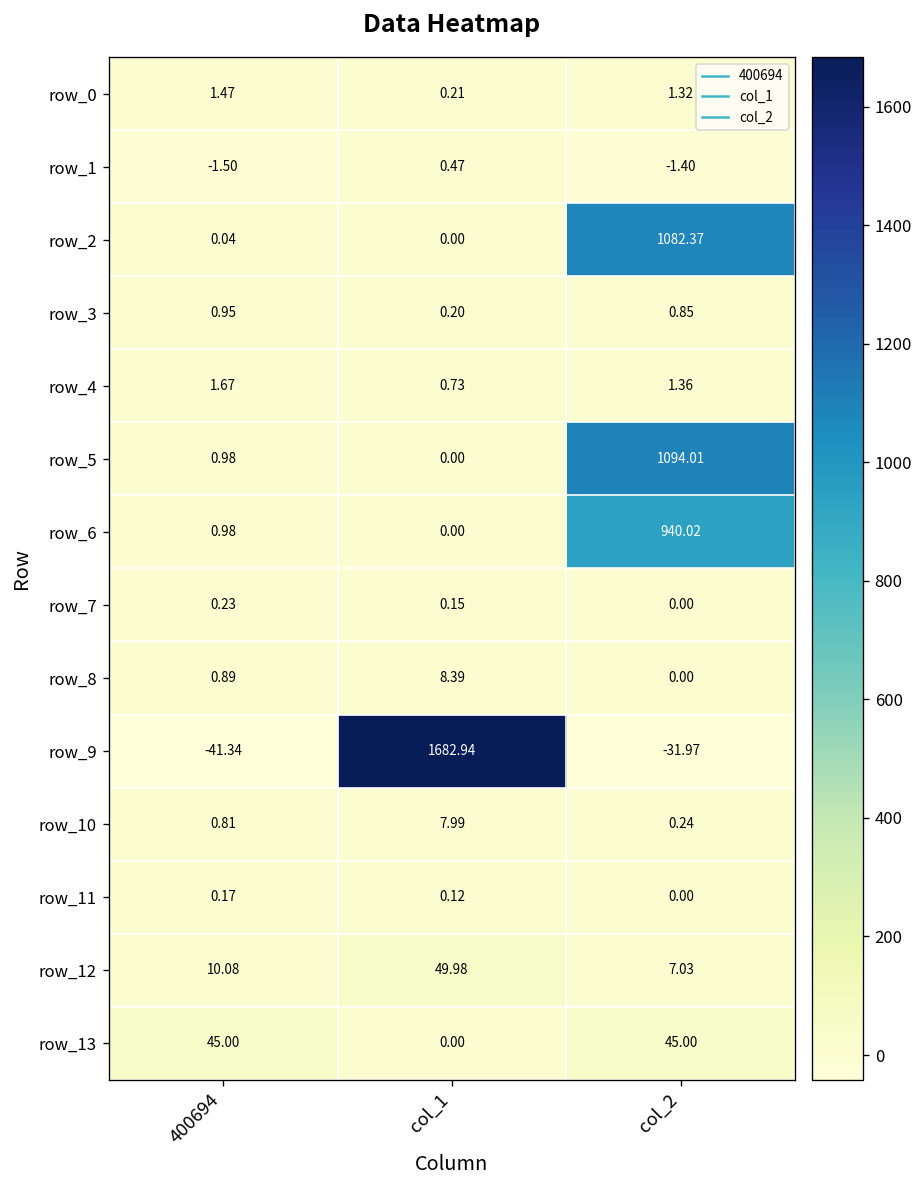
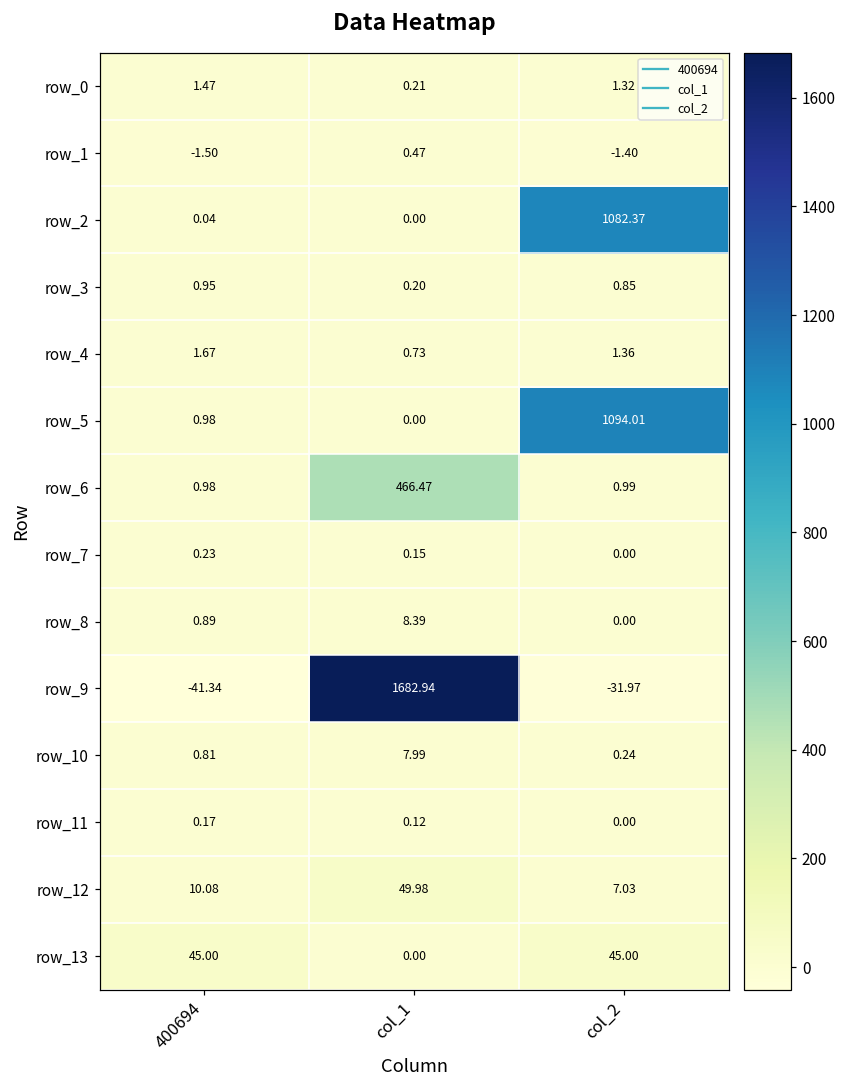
  {
    "row_0": {
      "400694": 1.47,
      "col_1": 0.21,
      "col_2": 1.32
    },
    "row_1": {
      "400694": -1.50,
      "col_1": 0.47,
      "col_2": -1.40
    },
    "row_2": {
      "400694": 0.04,
      "col_1": 0.00,
      "col_2": 1082.37
    },
    "row_3": {
      "400694": 0.95,
      "col_1": 0.20,
      "col_2": 0.85
    },
    "row_4": {
      "400694": 1.67,
      "col_1": 0.73,
      "col_2": 1.36
    },
    "row_5": {
      "400694": 0.98,
      "col_1": 0.00,
      "col_2": 1094.01
    },
    "row_6": {
      "400694": 0.98,
-     "col_1": 0.00,
-     "col_2": 940.02
+     "col_1": 466.47,
+     "col_2": 0.99
    },
    "row_7": {
      "400694": 0.23,
      "col_1": 0.15,
      "col_2": 0.00
    },
    "row_8": {
      "400694": 0.89,
      "col_1": 8.39,
      "col_2": 0.00
    },
    "row_9": {
      "400694": -41.34,
      "col_1": 1682.94,
      "col_2": -31.97
    },
    "row_10": {
      "400694": 0.81,
      "col_1": 7.99,
      "col_2": 0.24
    },
    "row_11": {
      "400694": 0.17,
      "col_1": 0.12,
      "col_2": 0.00
    },
    "row_12": {
      "400694": 10.08,
      "col_1": 49.98,
      "col_2": 7.03
    },
    "row_13": {
      "400694": 45.00,
      "col_1": 0.00,
      "col_2": 45.00
    }
  }
